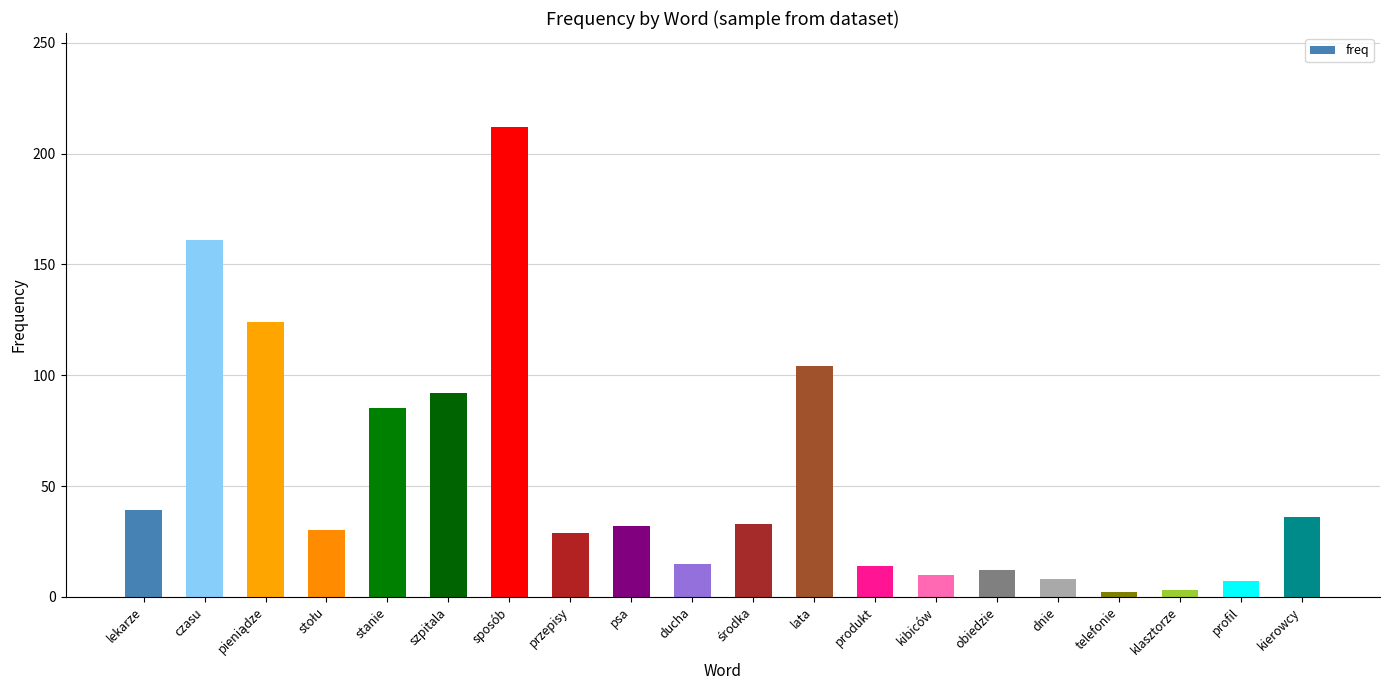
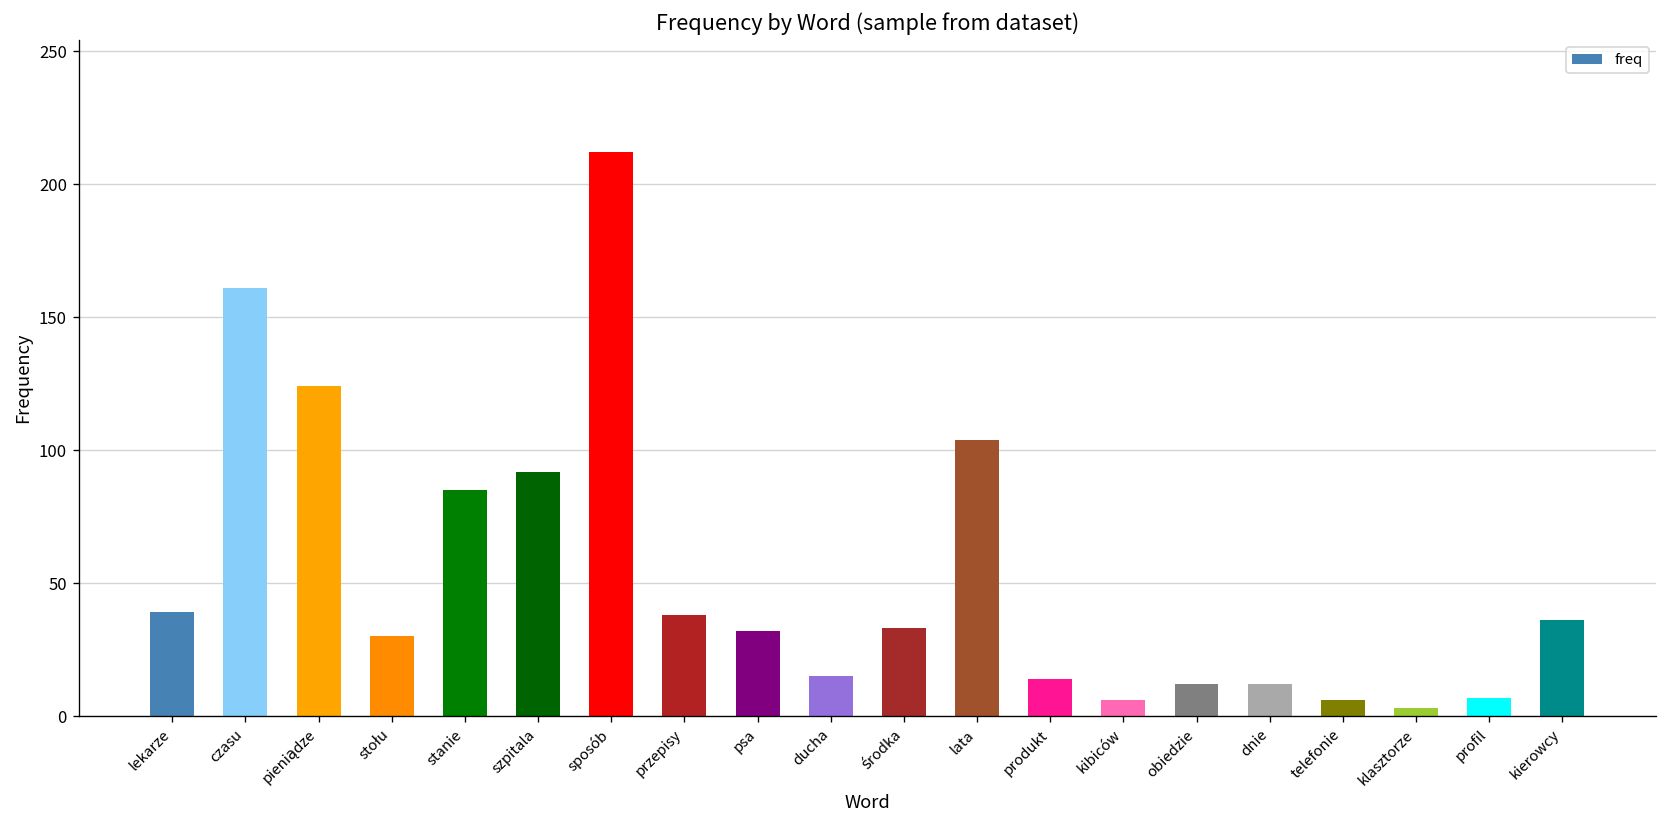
  {
    "lekarze": 39,
    "czasu": 161,
    "pieniądze": 124,
    "stołu": 30,
    "stanie": 85,
    "szpitala": 92,
    "sposób": 212,
-   "przepisy": 29,
+   "przepisy": 38,
    "psa": 32,
    "ducha": 15,
    "środka": 33,
    "lata": 104,
    "produkt": 14,
-   "kibiców": 10,
+   "kibiców": 6,
    "obiedzie": 12,
-   "dnie": 8,
-   "telefonie": 2,
+   "dnie": 12,
+   "telefonie": 6,
    "klasztorze": 3,
    "profil": 7,
    "kierowcy": 36
  }
